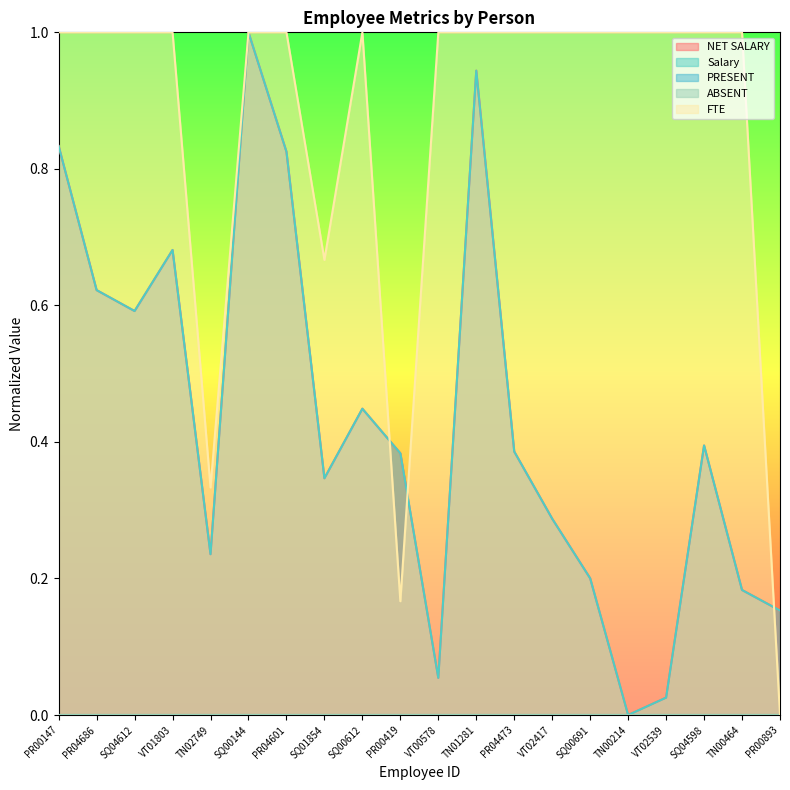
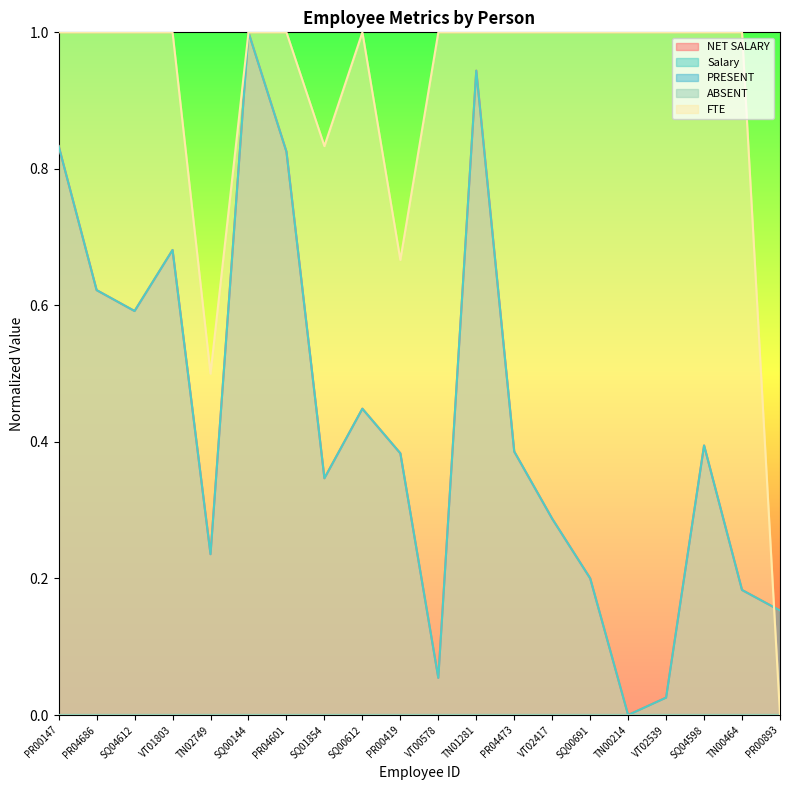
  {
    "FTE": {
      "PR00147": 1.00,
      "PR04686": 1.00,
      "SQ04612": 1.00,
      "VT01803": 1.00,
-     "TN02749": 0.33,
+     "TN02749": 0.50,
      "PR04601": 1.00,
-     "SQ01854": 0.67,
+     "SQ01854": 0.83,
      "SQ00612": 1.00,
-     "PR00419": 0.17,
+     "PR00419": 0.67,
      "VT00578": 1.00,
      "TN01281": 1.00,
      "PR04473": 1.00,
      "VT02417": 1.00,
      "SQ00691": 1.00,
      "TN00214": 1.00,
      "VT02539": 1.00,
      "SQ04598": 1.00,
      "TN00464": 1.00
    }
  }
